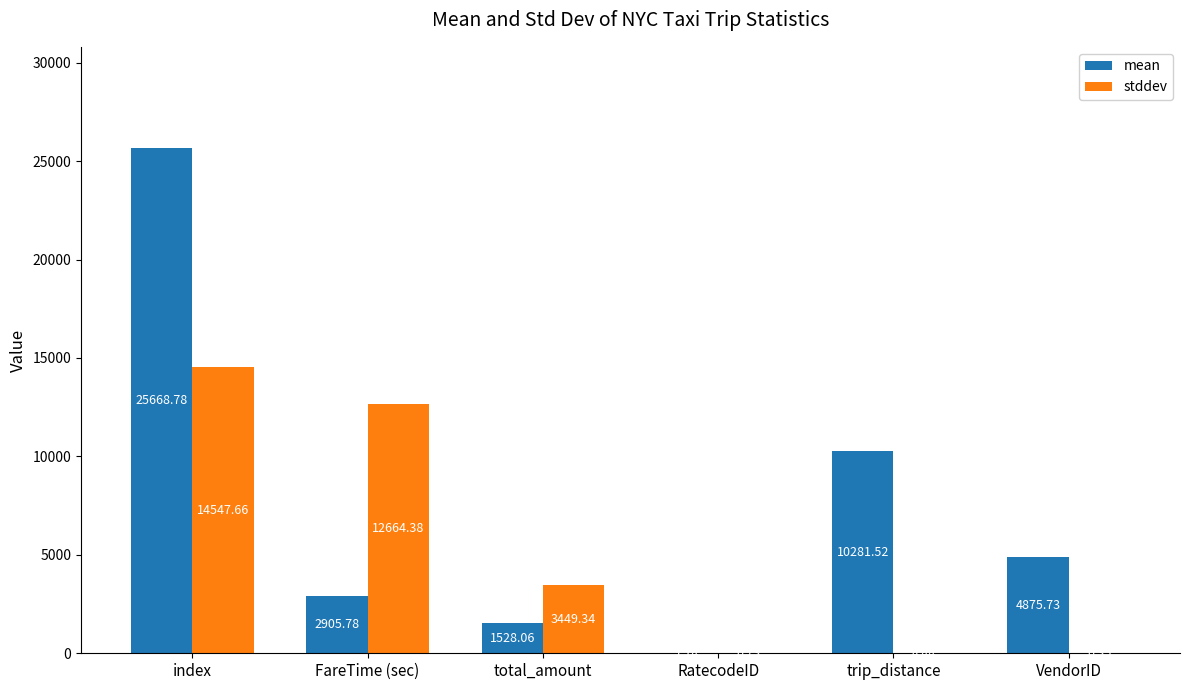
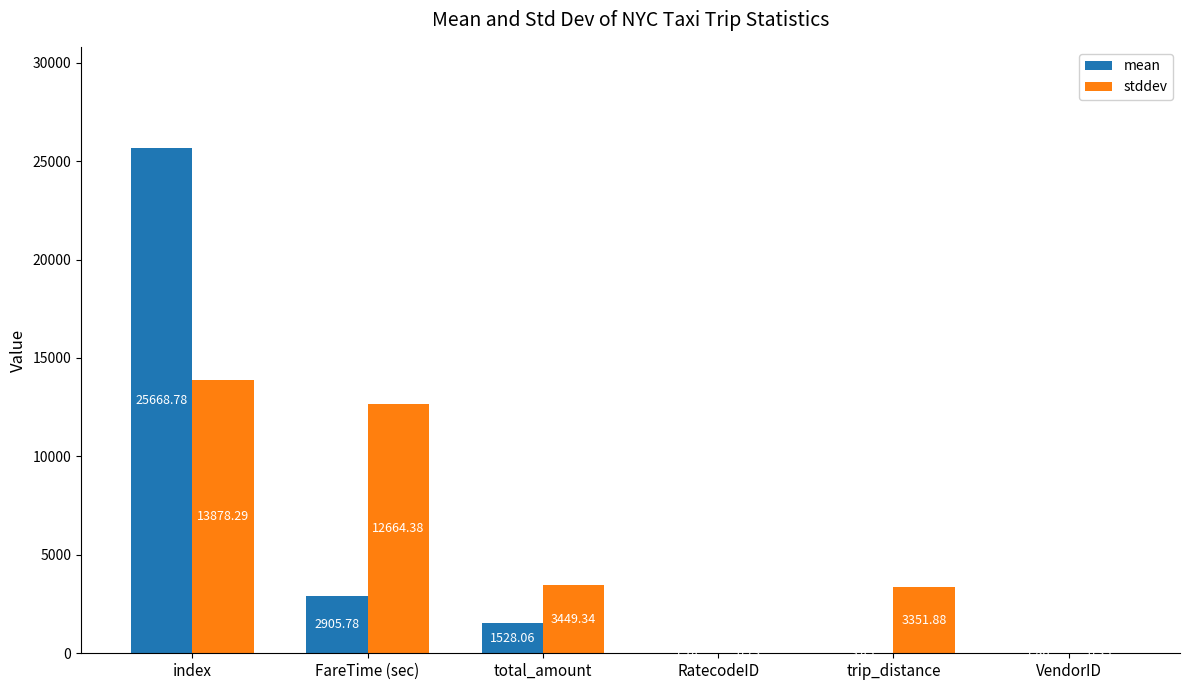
  {
    "mean": {
-     "trip_distance": 10300,
-     "VendorID": 4900
+     "trip_distance": 0,
+     "VendorID": 0
    },
    "stddev": {
-     "index": 14547.66,
+     "index": 13878.29,
      "FareTime (sec)": 12664.38,
      "total_amount": 3449.34,
-     "trip_distance": 0
+     "trip_distance": 3400
    }
  }
